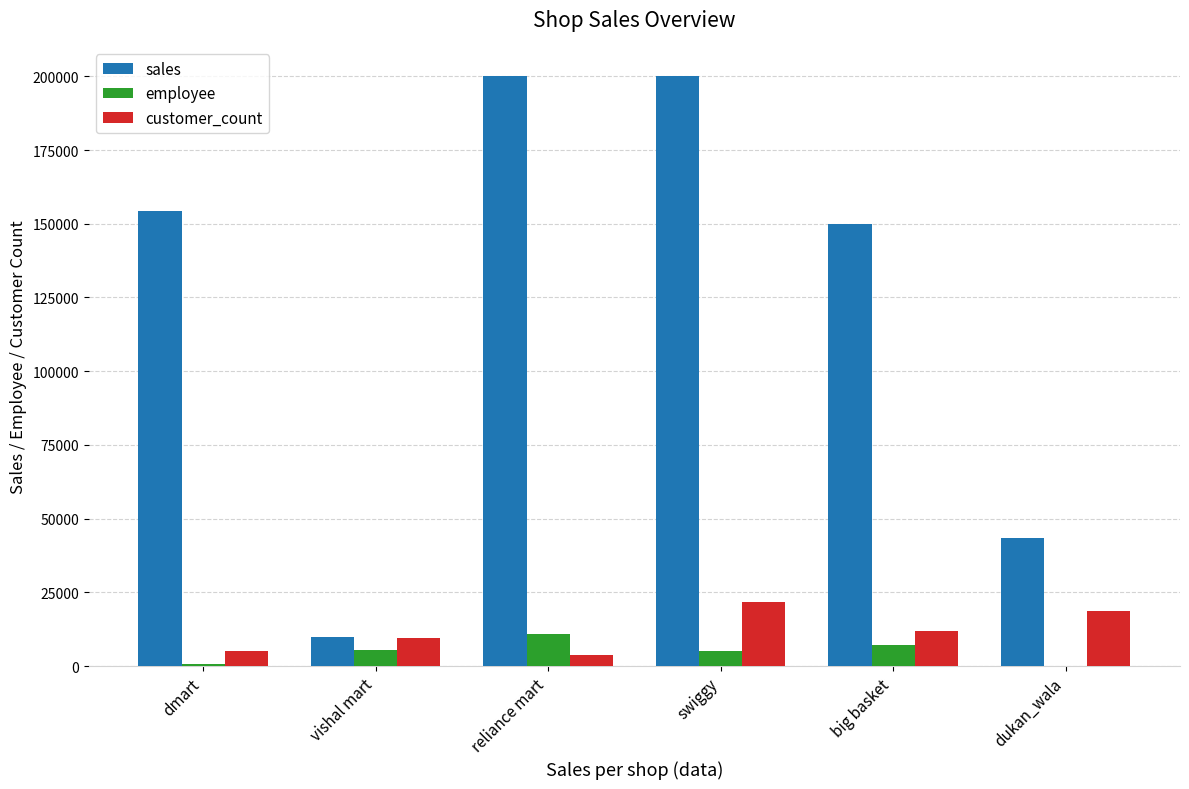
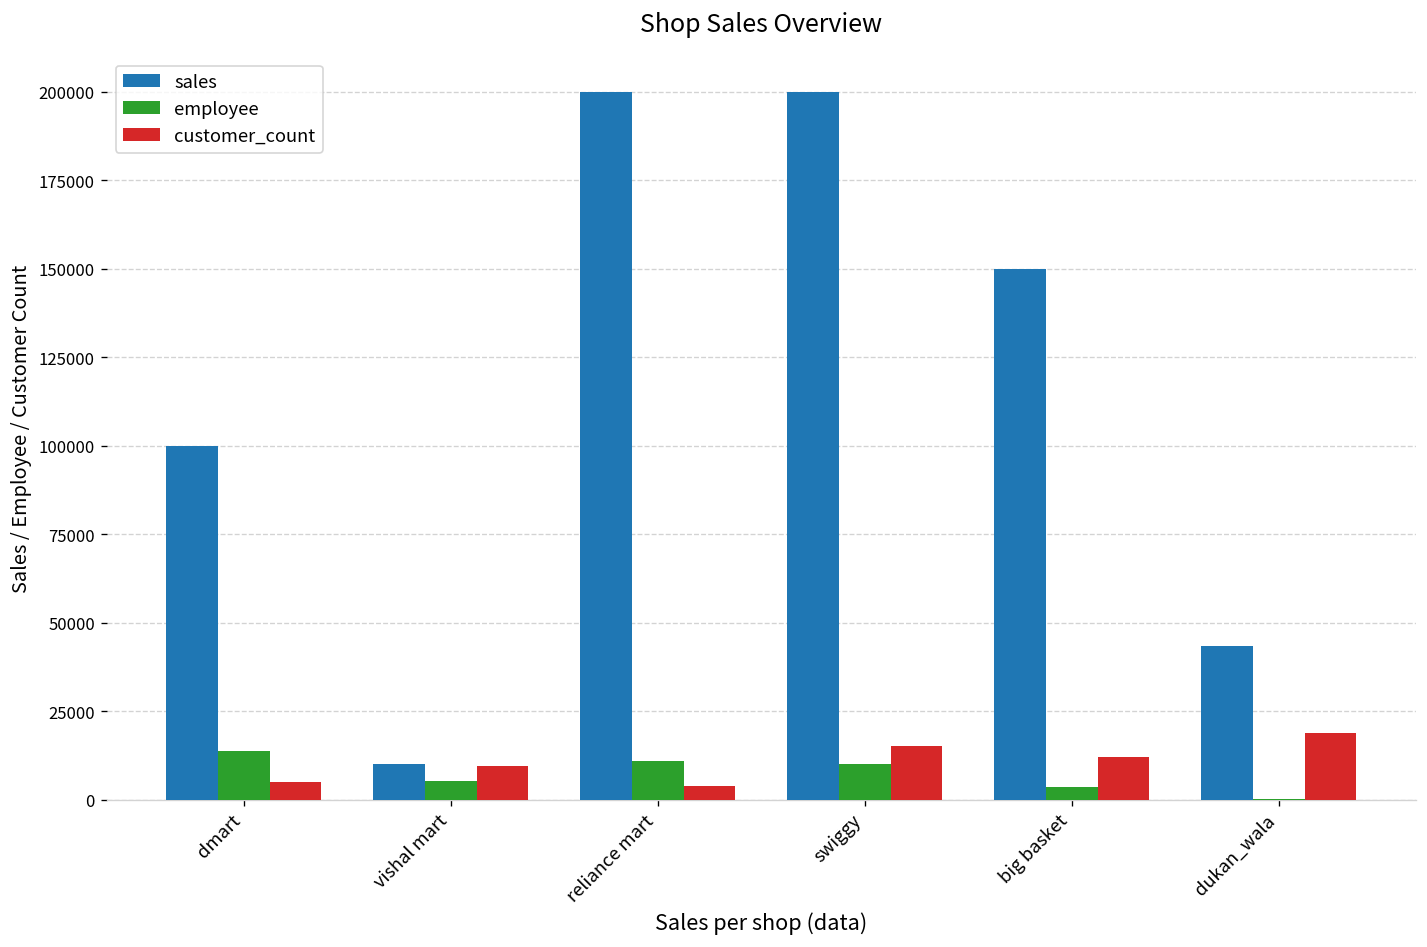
  {
    "sales": {
-     "dmart": 154000,
+     "dmart": 100000,
      "vishal mart": 10000,
      "reliance mart": 200000,
      "swiggy": 200000,
      "big basket": 150000,
      "dukan_wala": 43000
    },
    "employee": {
-     "dmart": 1000,
+     "dmart": 14000,
      "vishal mart": 5000,
      "reliance mart": 11000,
-     "swiggy": 5000,
-     "big basket": 7000
+     "swiggy": 10000,
+     "big basket": 4000
    },
    "customer_count": {
      "dmart": 5000,
      "vishal mart": 9000,
      "reliance mart": 4000,
-     "swiggy": 22000,
+     "swiggy": 15000,
      "big basket": 12000,
      "dukan_wala": 19000
    }
  }
